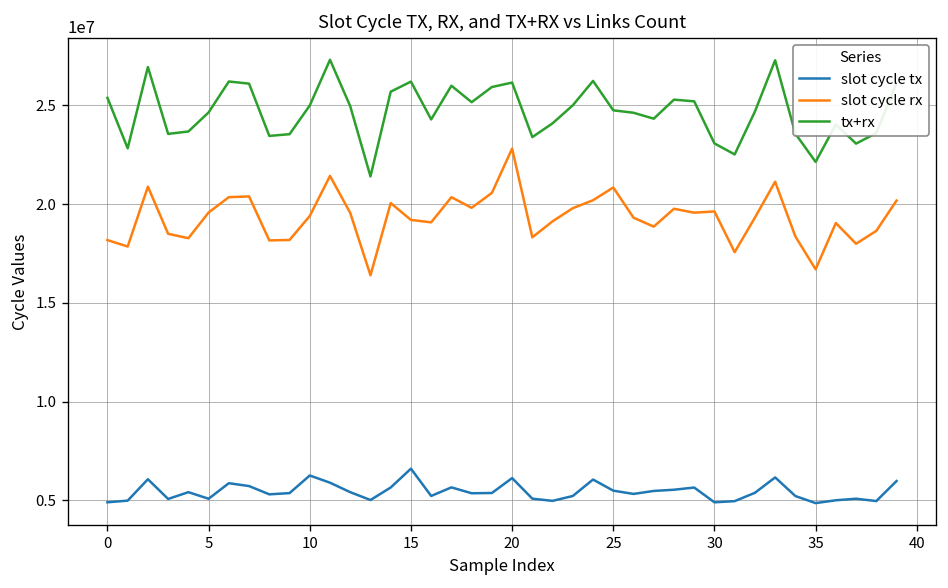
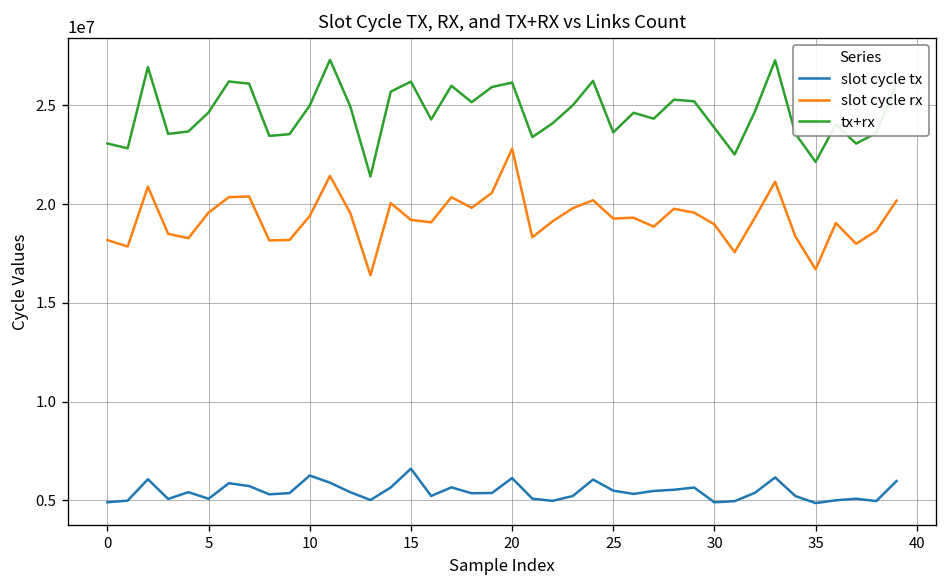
  {
    "slot cycle tx": {
      "0": 4900000,
      "5": 5100000,
      "10": 6300000,
      "15": 6600000,
      "20": 6100000,
      "25": 5500000,
      "30": 4900000,
      "35": 4900000
    },
    "slot cycle rx": {
      "0": 18200000,
      "5": 19600000,
      "10": 19400000,
      "15": 19200000,
      "20": 22800000,
-     "25": 20800000,
-     "30": 19600000,
+     "25": 19300000,
+     "30": 19000000,
      "35": 16700000
    },
    "tx+rx": {
-     "0": 25400000,
+     "0": 23100000,
      "5": 24600000,
      "10": 25000000,
      "15": 26200000,
      "20": 26200000,
-     "25": 24800000,
-     "30": 23100000,
+     "25": 23600000,
+     "30": 23900000,
      "35": 22100000
    }
  }
